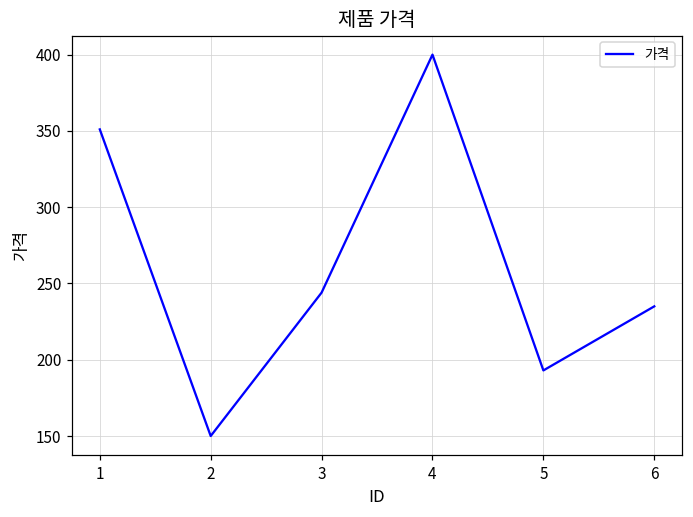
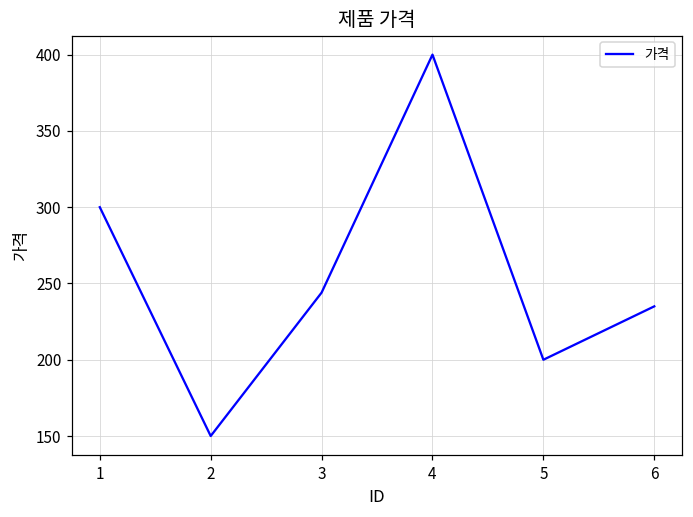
  {
-   "1": 351,
+   "1": 300,
    "2": 150,
    "3": 244,
    "4": 400,
-   "5": 193,
+   "5": 200,
    "6": 235
  }
